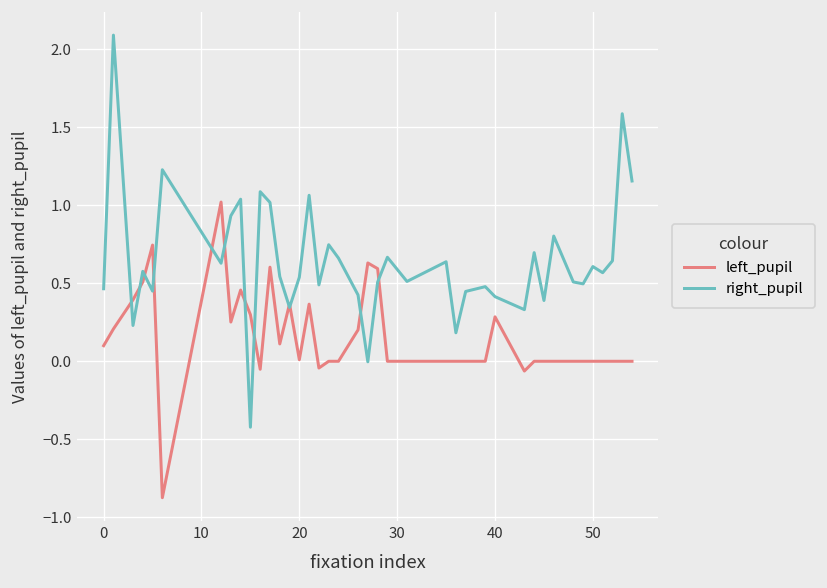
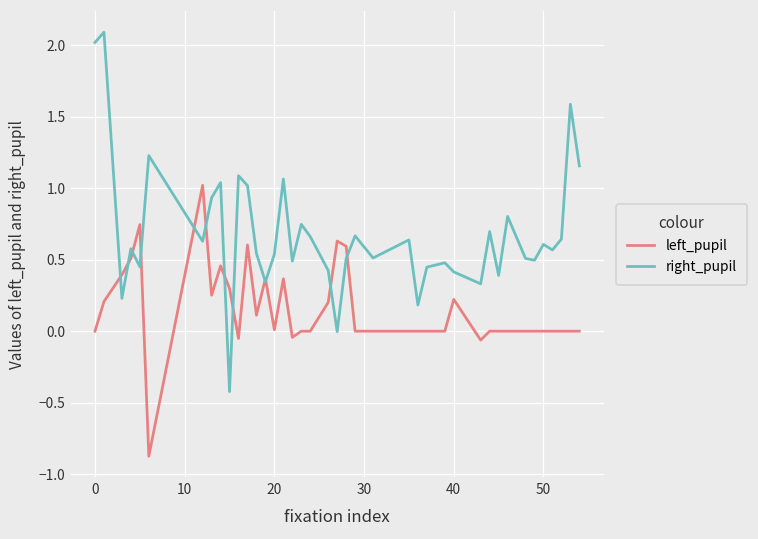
  {
    "left_pupil": {
-     "0": 0.1,
+     "0": 0.0,
      "20": 0.01,
-     "40": 0.28,
+     "40": 0.22,
      "50": 0.00
    },
    "right_pupil": {
-     "0": 0.47,
+     "0": 2.02,
      "20": 0.54,
      "40": 0.41,
      "50": 0.61
    }
  }
